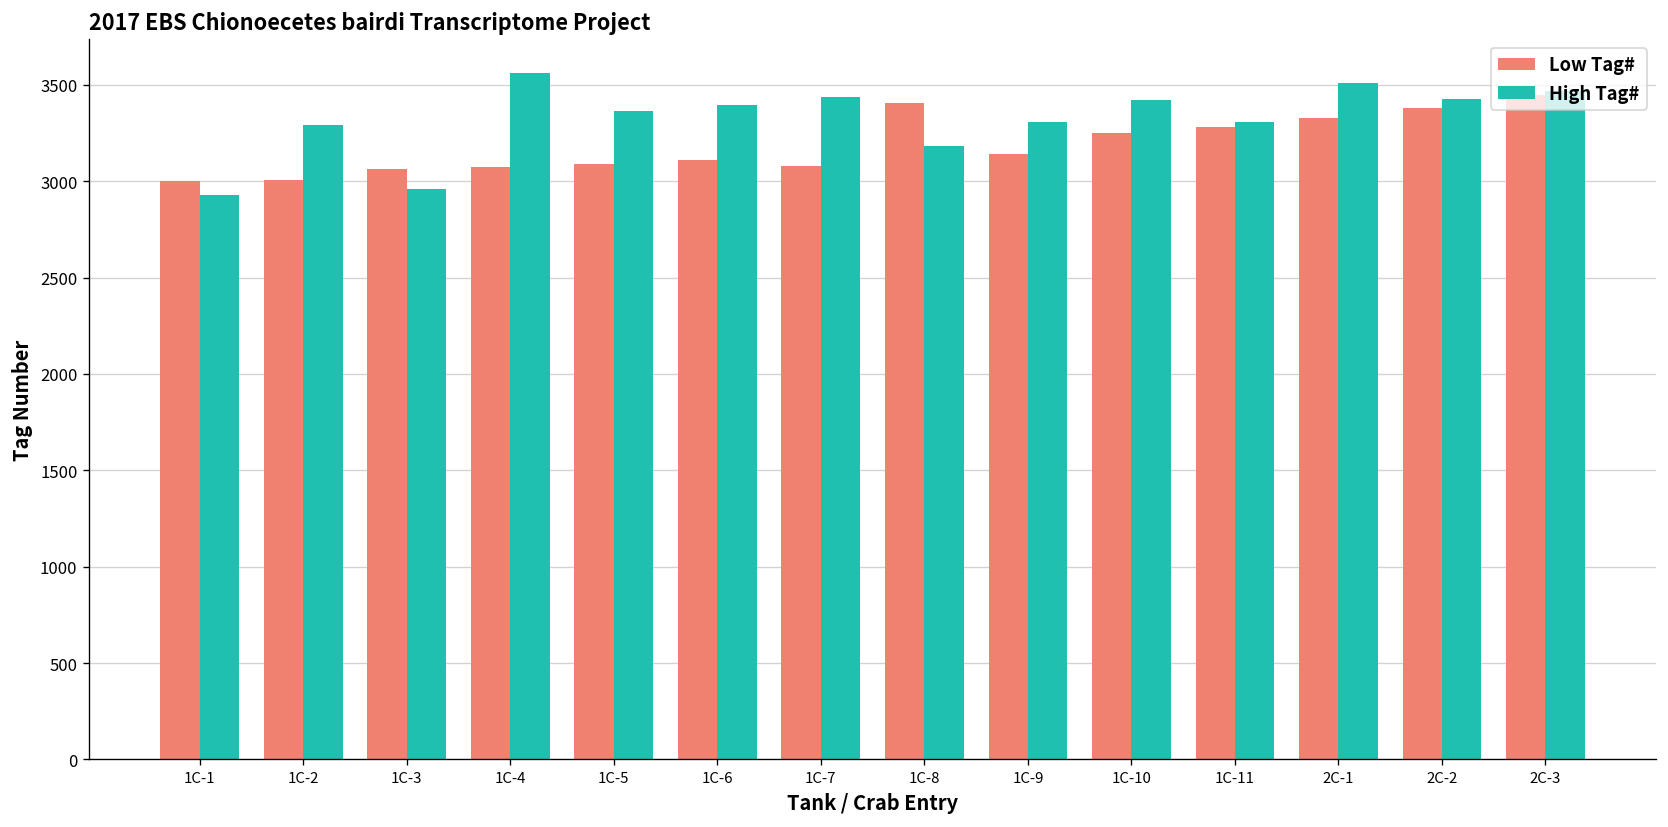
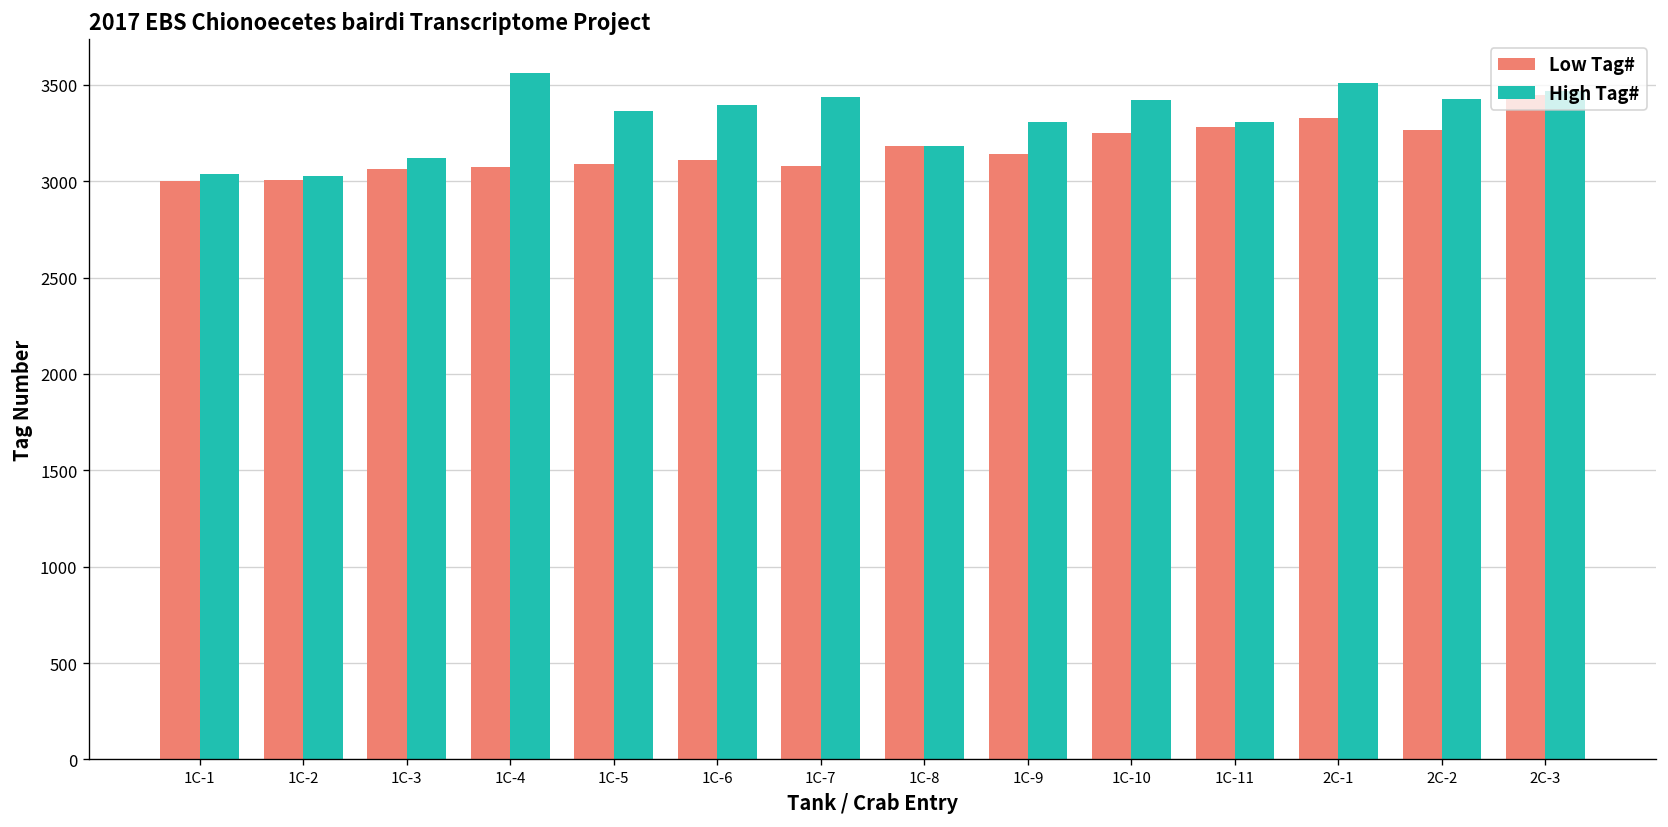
  {
    "Low Tag#": {
      "1C-1": 3000,
      "1C-2": 3010,
      "1C-3": 3060,
      "1C-4": 3070,
      "1C-5": 3090,
      "1C-6": 3110,
      "1C-7": 3080,
-     "1C-8": 3410,
+     "1C-8": 3180,
      "1C-9": 3140,
      "1C-10": 3250,
      "1C-11": 3280,
      "2C-1": 3330,
-     "2C-2": 3380
+     "2C-2": 3270
    },
    "High Tag#": {
-     "1C-1": 2930,
-     "1C-2": 3290,
-     "1C-3": 2960,
+     "1C-1": 3040,
+     "1C-2": 3030,
+     "1C-3": 3120,
      "1C-4": 3560,
      "1C-5": 3370,
      "1C-6": 3400,
      "1C-7": 3440,
      "1C-8": 3180,
      "1C-9": 3310,
      "1C-10": 3420,
      "1C-11": 3310,
      "2C-1": 3510,
      "2C-2": 3430
    }
  }
